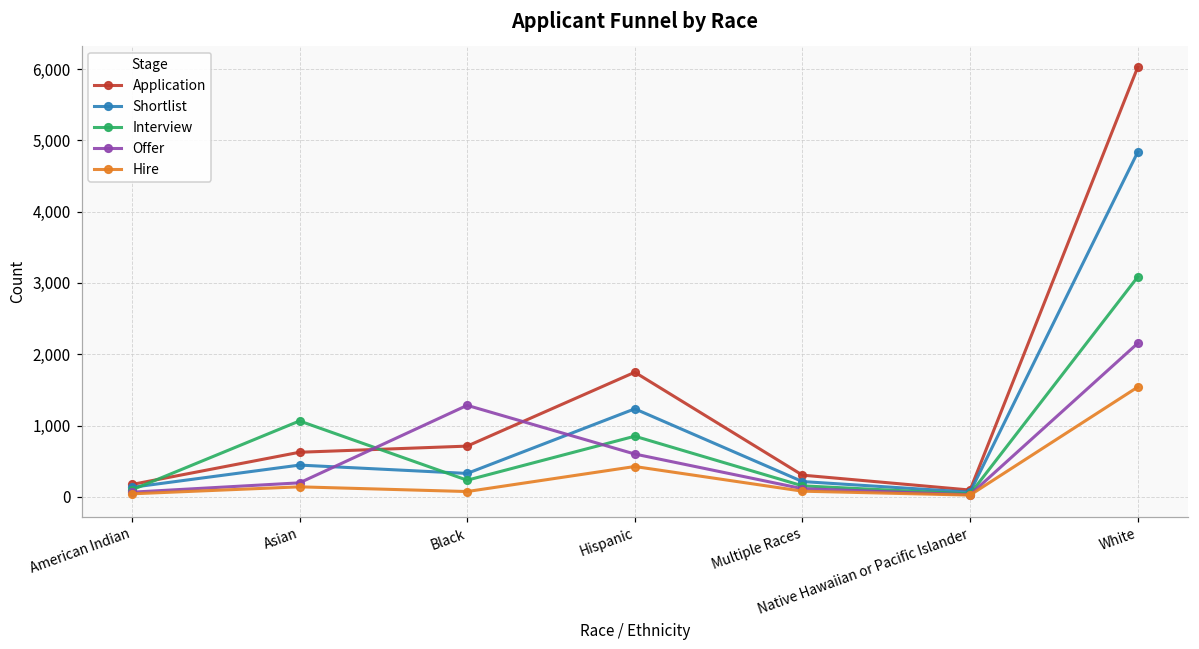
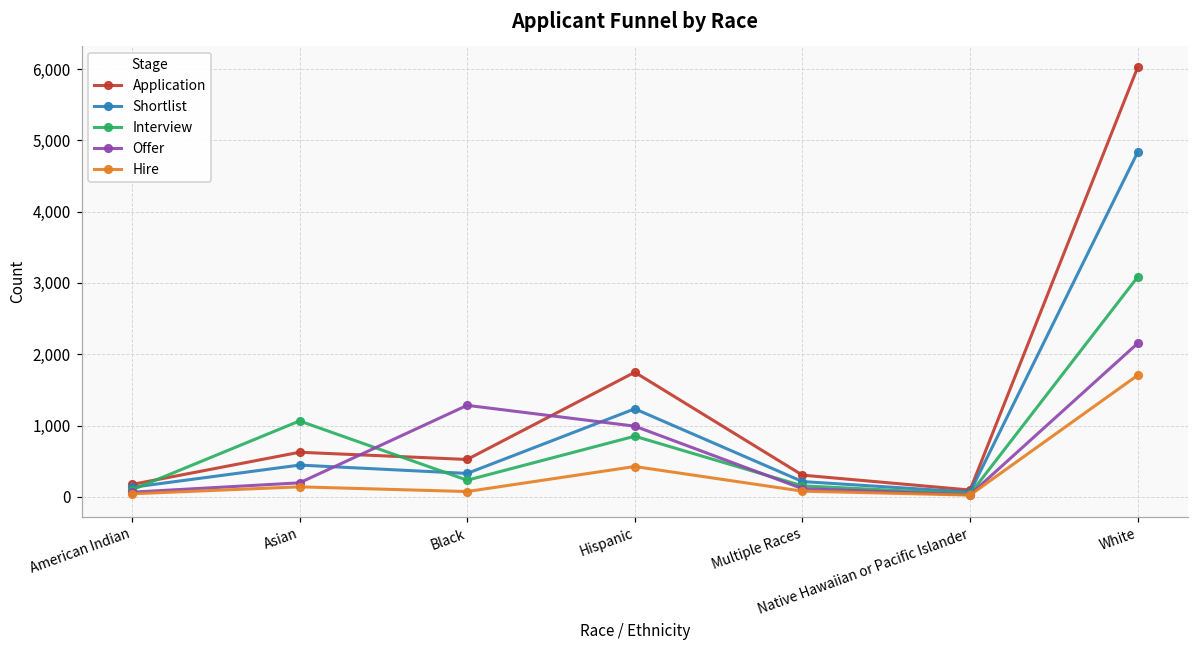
  {
    "Application": {
      "American Indian": "200",
      "Asian": "600",
-     "Black": "700",
+     "Black": "500",
      "Hispanic": "1,700",
      "Multiple Races": "300",
      "White": "6,000"
    },
    "Shortlist": {
      "Asian": "400",
      "Black": "300",
      "Hispanic": "1,200",
      "Multiple Races": "200",
      "White": "4,800"
    },
    "Interview": {
      "Asian": "1,100",
      "Black": "200",
      "Hispanic": "900",
      "Multiple Races": "200",
      "White": "3,100"
    },
    "Offer": {
      "Asian": "200",
      "Black": "1,300",
-     "Hispanic": "600",
+     "Hispanic": "1,000",
      "White": "2,200"
    },
    "Hire": {
      "Asian": "100",
      "Black": "100",
      "Hispanic": "400",
-     "White": "1,500"
+     "White": "1,700"
    }
  }
